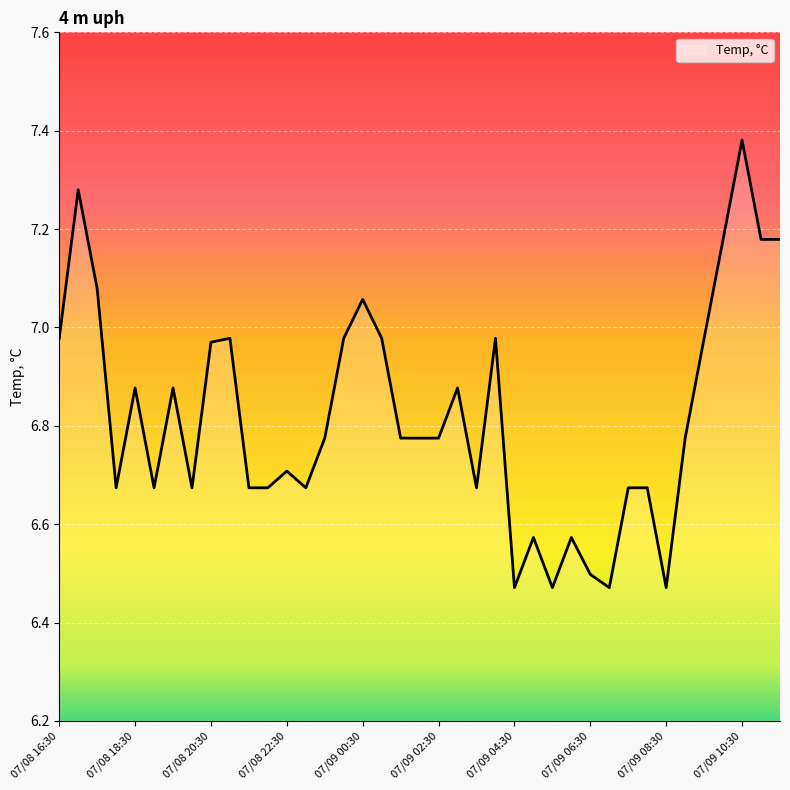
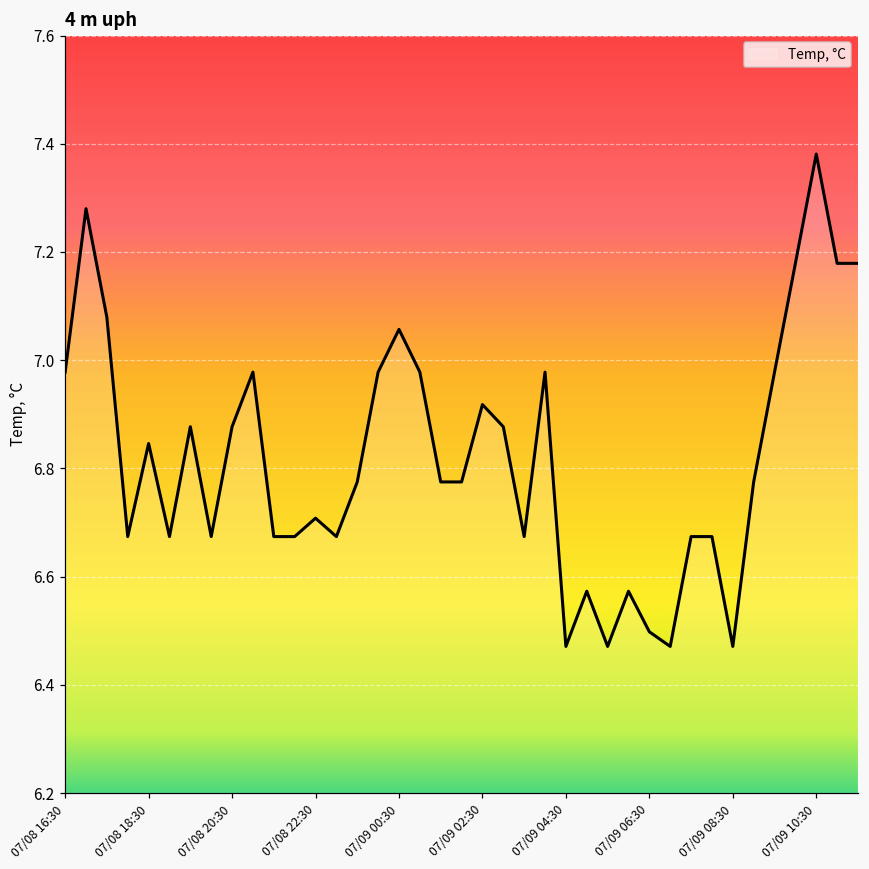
  {
    "07/08 16:30": 6.98,
-   "07/08 18:30": 6.88,
-   "07/08 20:30": 6.97,
+   "07/08 18:30": 6.85,
+   "07/08 20:30": 6.88,
    "07/08 22:30": 6.71,
    "07/09 00:30": 7.06,
-   "07/09 02:30": 6.78,
+   "07/09 02:30": 6.92,
    "07/09 04:30": 6.47,
    "07/09 06:30": 6.50,
    "07/09 08:30": 6.47,
    "07/09 10:30": 7.38
  }
